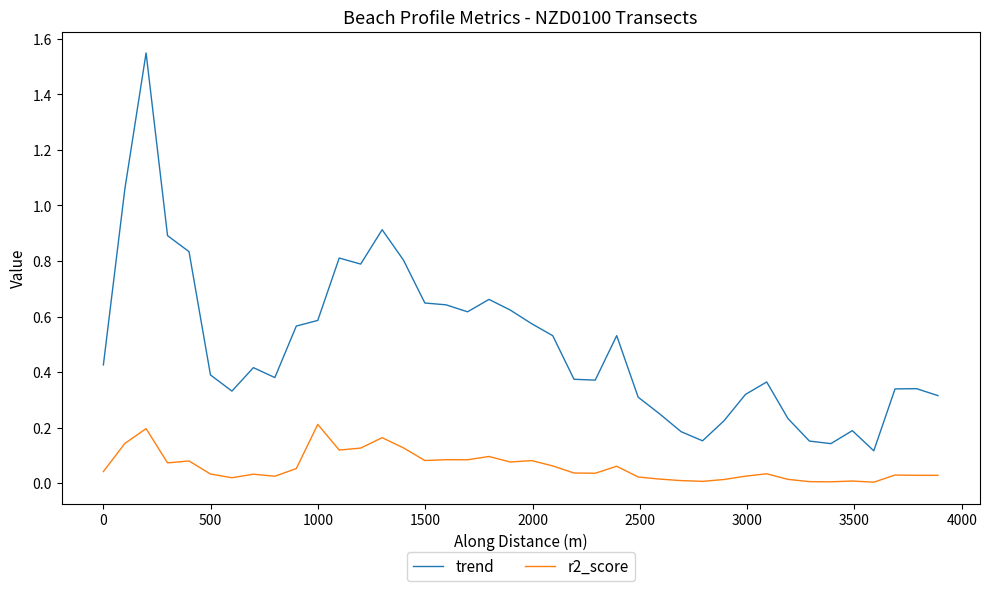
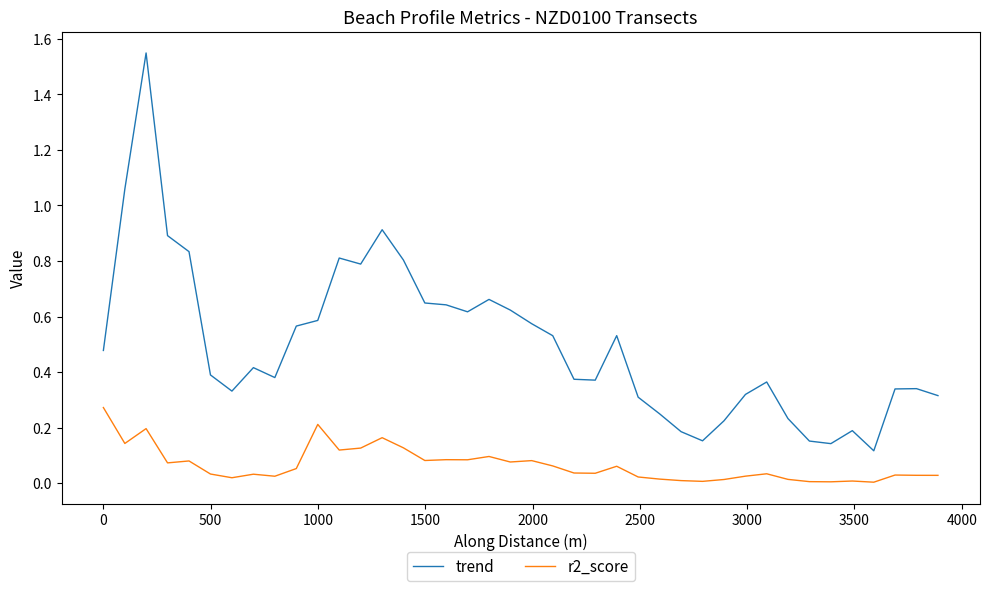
  {
    "trend": {
-     "0": 0.43,
+     "0": 0.48,
      "500": 0.39,
      "1000": 0.59
    },
    "r2_score": {
-     "0": 0.04,
+     "0": 0.27,
      "500": 0.03,
      "1000": 0.21
    }
  }
